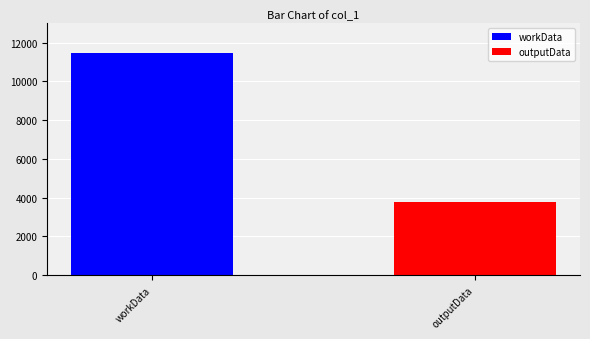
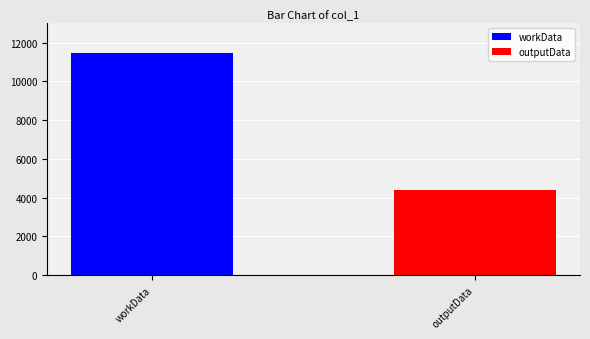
  {
    "workData": 11500,
-   "outputData": 3800
+   "outputData": 4400
  }
